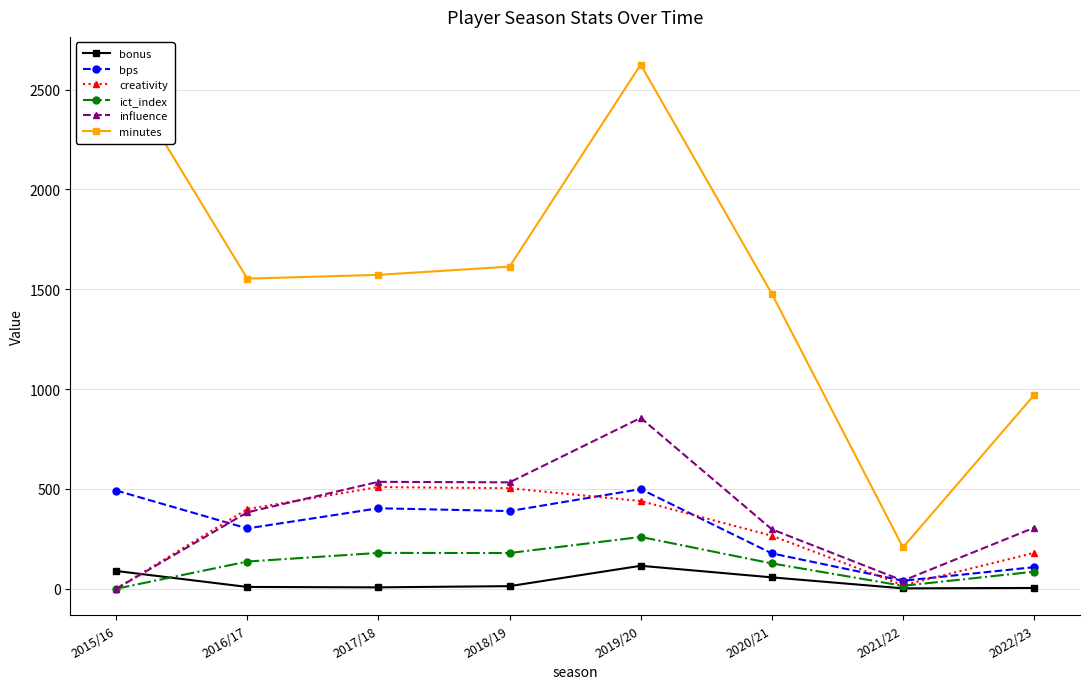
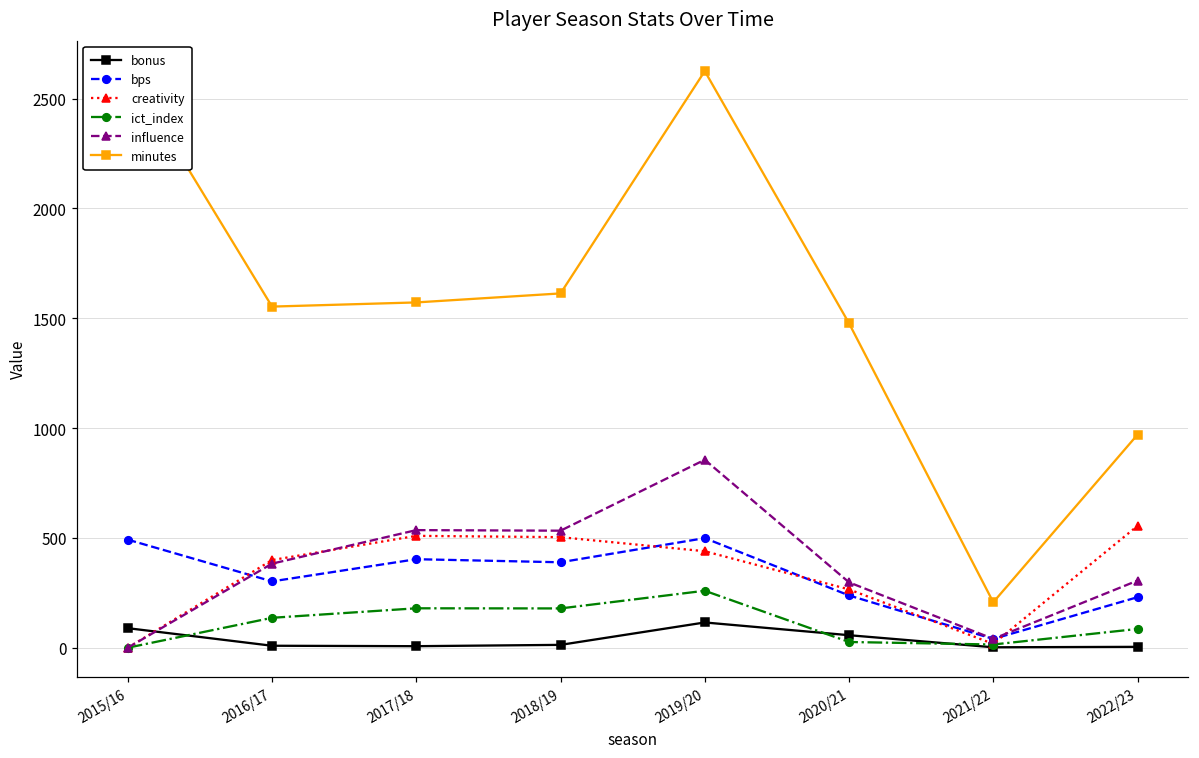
  {
    "bonus": {
      "2015/16": 90,
      "2016/17": 10,
      "2017/18": 10,
      "2018/19": 10,
      "2019/20": 120,
      "2020/21": 60,
      "2022/23": 0
    },
    "bps": {
      "2015/16": 490,
      "2016/17": 300,
      "2017/18": 400,
      "2018/19": 390,
      "2019/20": 500,
-     "2020/21": 180,
-     "2022/23": 110
+     "2020/21": 240,
+     "2022/23": 230
    },
    "creativity": {
      "2016/17": 400,
      "2017/18": 510,
      "2018/19": 500,
      "2019/20": 440,
      "2020/21": 270,
-     "2022/23": 180
+     "2022/23": 550
    },
    "ict_index": {
      "2016/17": 140,
      "2017/18": 180,
      "2018/19": 180,
      "2019/20": 260,
-     "2020/21": 130,
+     "2020/21": 30,
      "2022/23": 90
    },
    "influence": {
      "2016/17": 380,
      "2017/18": 540,
      "2018/19": 530,
      "2019/20": 860,
      "2020/21": 300,
      "2022/23": 310
    },
    "minutes": {
      "2016/17": 1550,
      "2017/18": 1570,
      "2018/19": 1610,
      "2019/20": 2630,
      "2020/21": 1480,
      "2021/22": 210,
      "2022/23": 970
    }
  }
